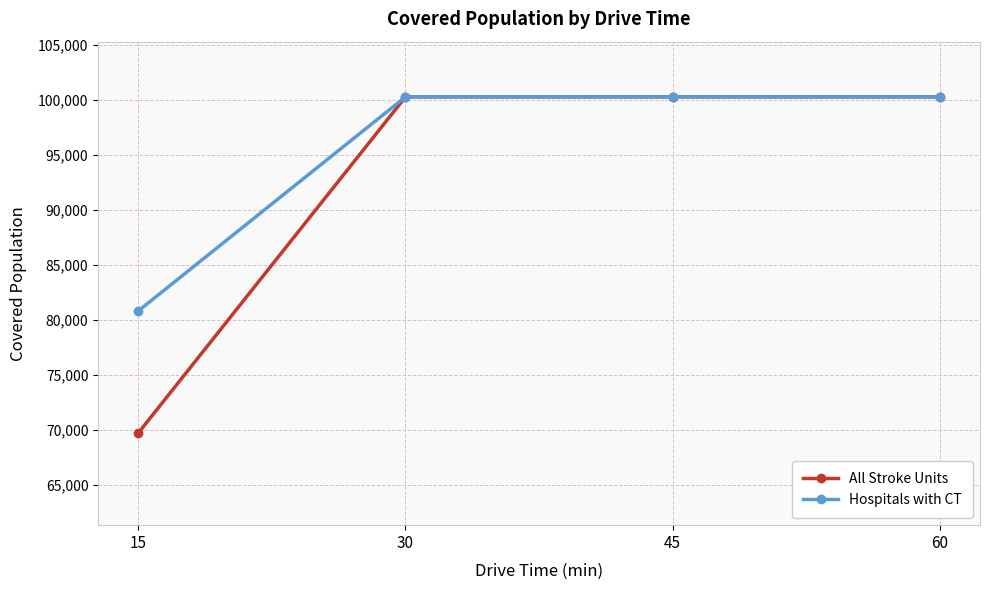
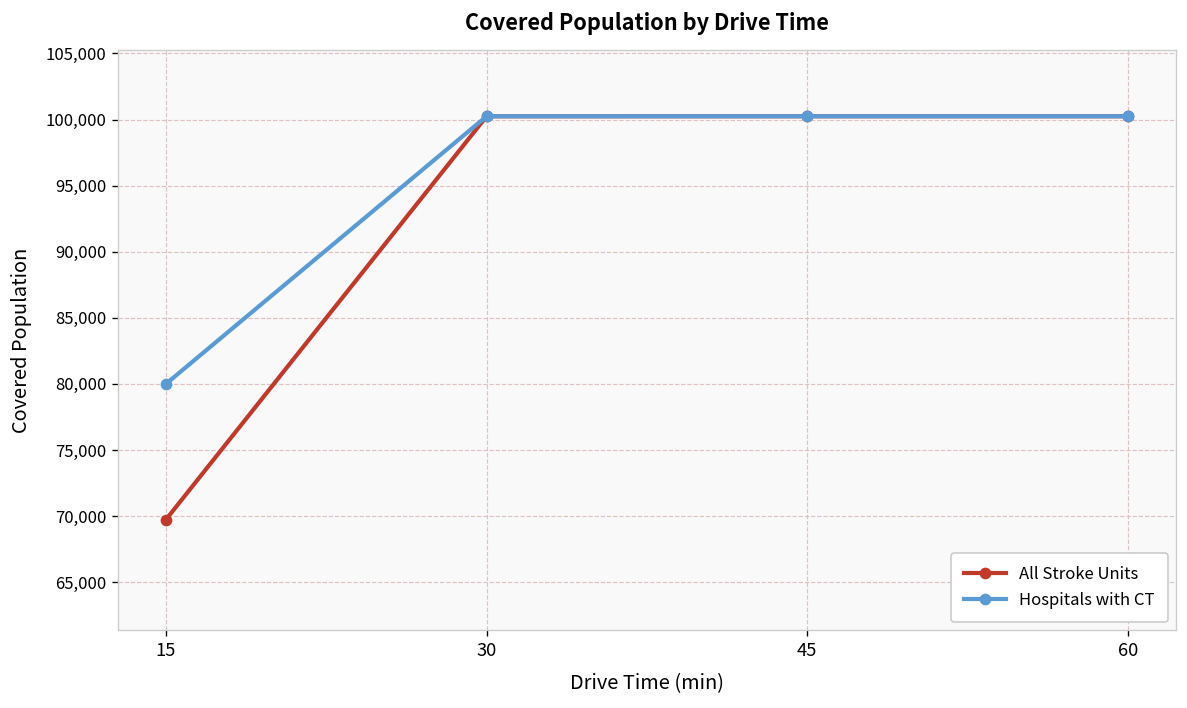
  {
    "All Stroke Units": {
      "15": "69,700"
    },
    "Hospitals with CT": {
-     "15": "80,800"
+     "15": "80,000"
    }
  }
